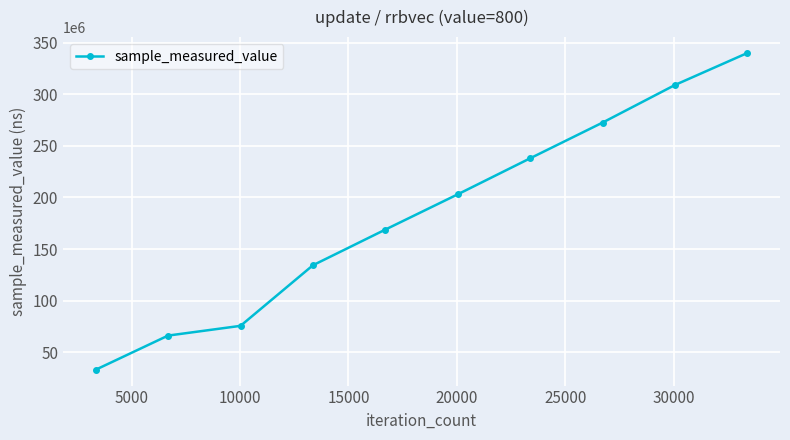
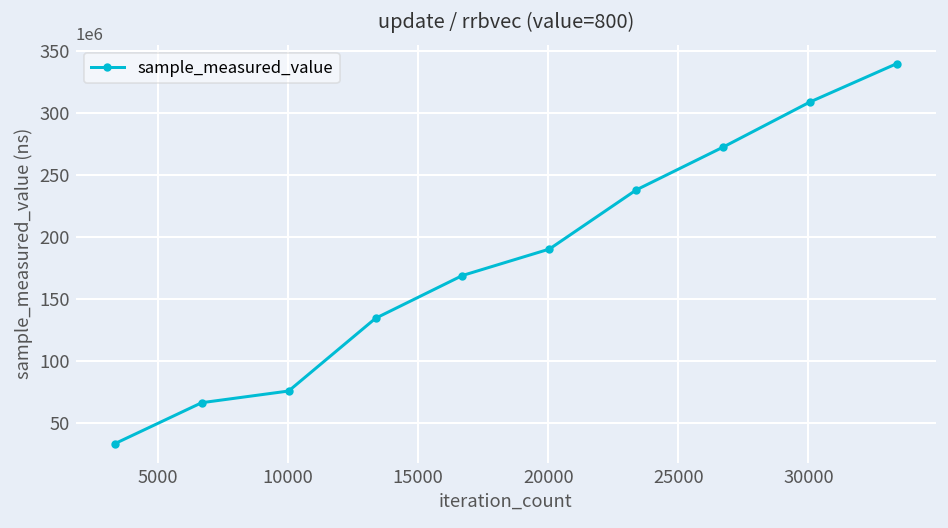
  {
    "10000": 76000000,
-   "20000": 203000000,
+   "20000": 190000000,
    "30000": 309000000
  }
